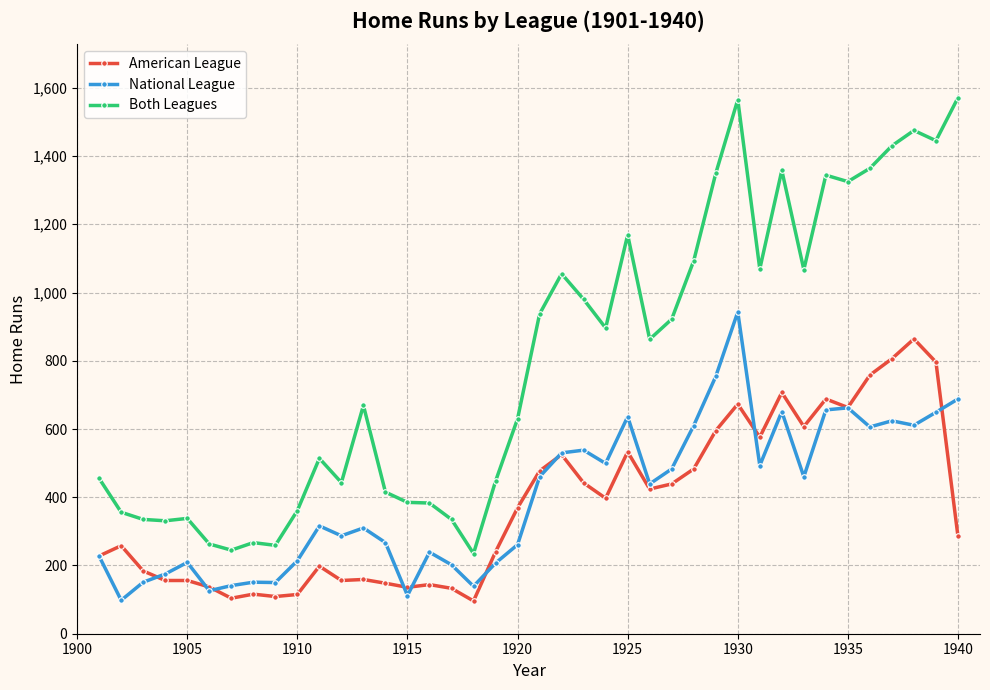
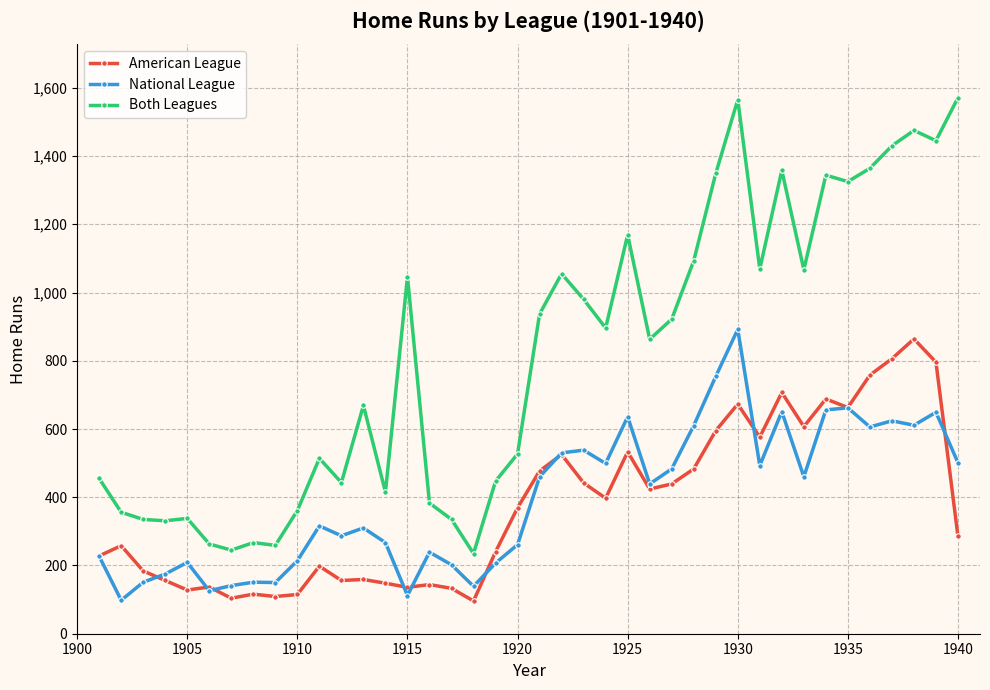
  {
    "American League": {
-     "1905": "160",
+     "1905": "130",
      "1910": "120",
      "1915": "140",
      "1920": "370",
      "1925": "530",
      "1930": "670",
      "1940": "290"
    },
    "National League": {
      "1905": "210",
      "1910": "210",
      "1915": "110",
      "1920": "260",
      "1925": "640",
-     "1930": "940",
-     "1940": "690"
+     "1930": "890",
+     "1940": "500"
    },
    "Both Leagues": {
      "1905": "340",
      "1910": "360",
-     "1915": "390",
-     "1920": "630",
+     "1915": "1,050",
+     "1920": "530",
      "1925": "1,170",
      "1930": "1,570",
      "1935": "1,330",
      "1940": "1,570"
    }
  }
